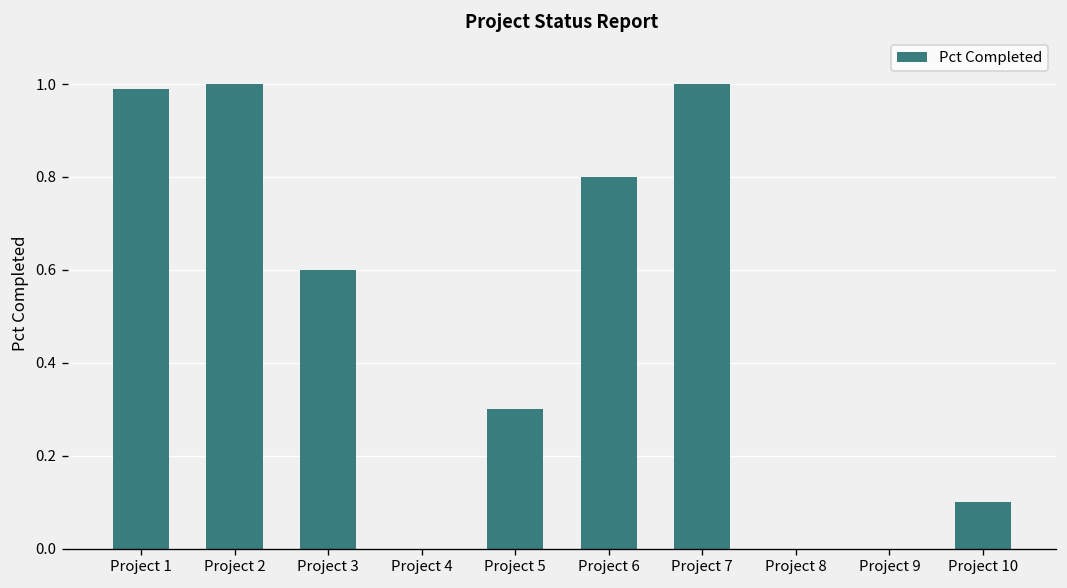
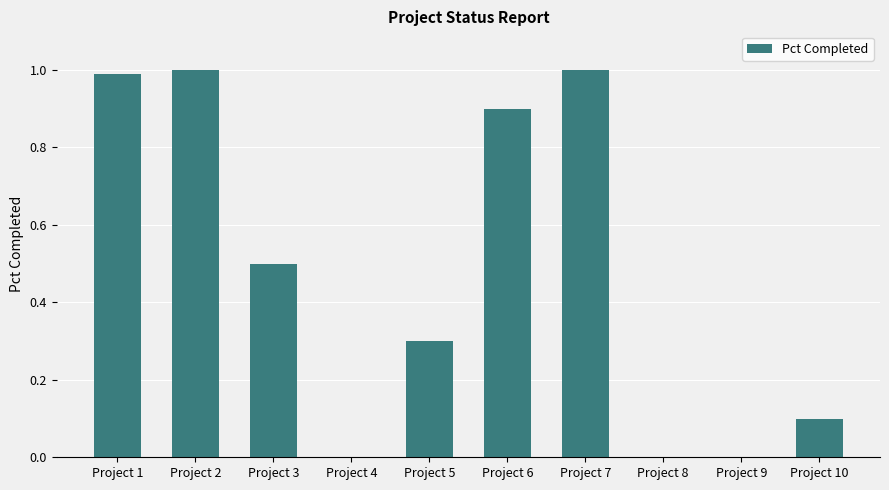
  {
    "Project 1": 0.99,
    "Project 2": 1.0,
-   "Project 3": 0.6,
+   "Project 3": 0.5,
    "Project 4": 0.0,
    "Project 5": 0.3,
-   "Project 6": 0.8,
+   "Project 6": 0.9,
    "Project 7": 1.0,
    "Project 8": 0.0,
    "Project 9": 0.0,
    "Project 10": 0.1
  }
